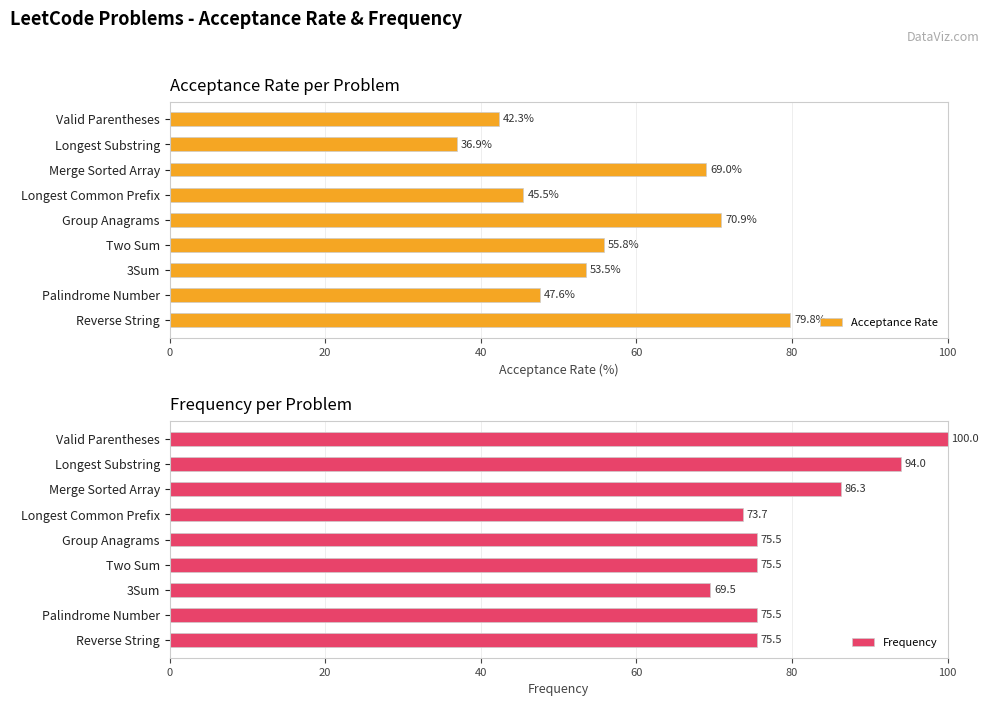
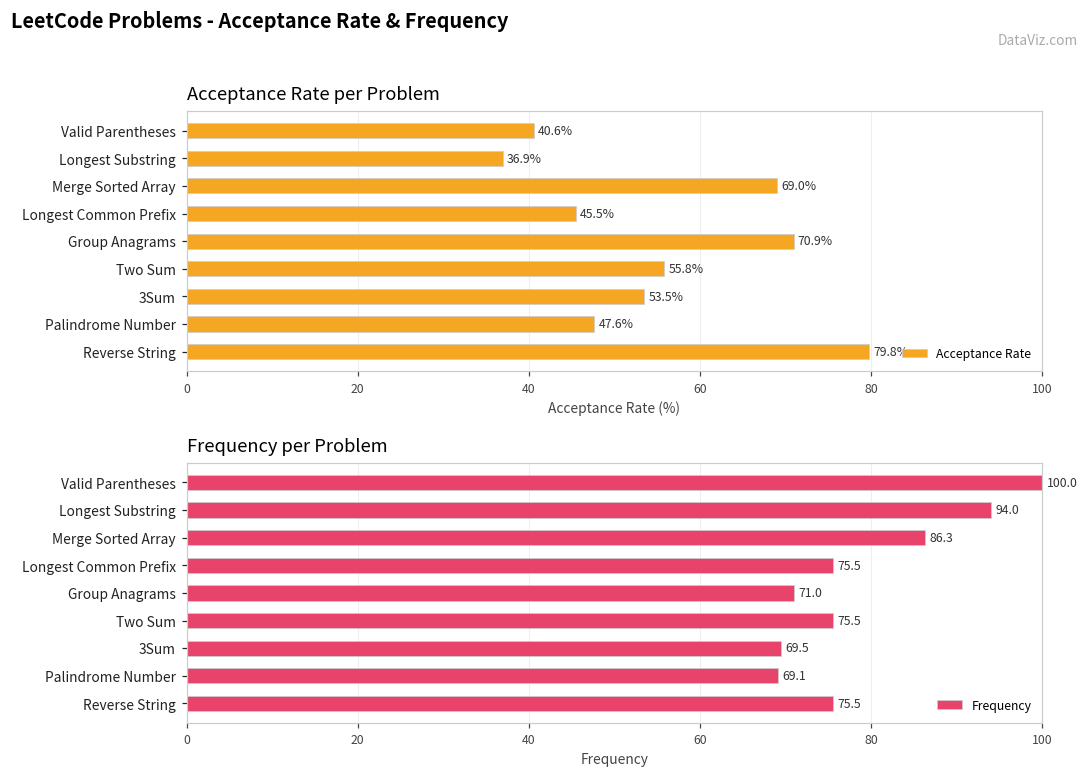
  {
    "Acceptance Rate per Problem": {
-     "Valid Parentheses": "42.3%",
+     "Valid Parentheses": "40.6%",
      "Longest Substring": "36.9%",
      "Merge Sorted Array": "69.0%",
      "Longest Common Prefix": "45.5%",
      "Group Anagrams": "70.9%",
      "Two Sum": "55.8%",
      "3Sum": "53.5%",
      "Palindrome Number": "47.6%",
      "Reverse String": "79.8%"
    },
    "Frequency per Problem": {
      "Valid Parentheses": "100.0",
      "Longest Substring": "94.0",
      "Merge Sorted Array": "86.3",
-     "Longest Common Prefix": "73.7",
-     "Group Anagrams": "75.5",
+     "Longest Common Prefix": "75.5",
+     "Group Anagrams": "71.0",
      "Two Sum": "75.5",
      "3Sum": "69.5",
-     "Palindrome Number": "75.5",
+     "Palindrome Number": "69.1",
      "Reverse String": "75.5"
    }
  }
